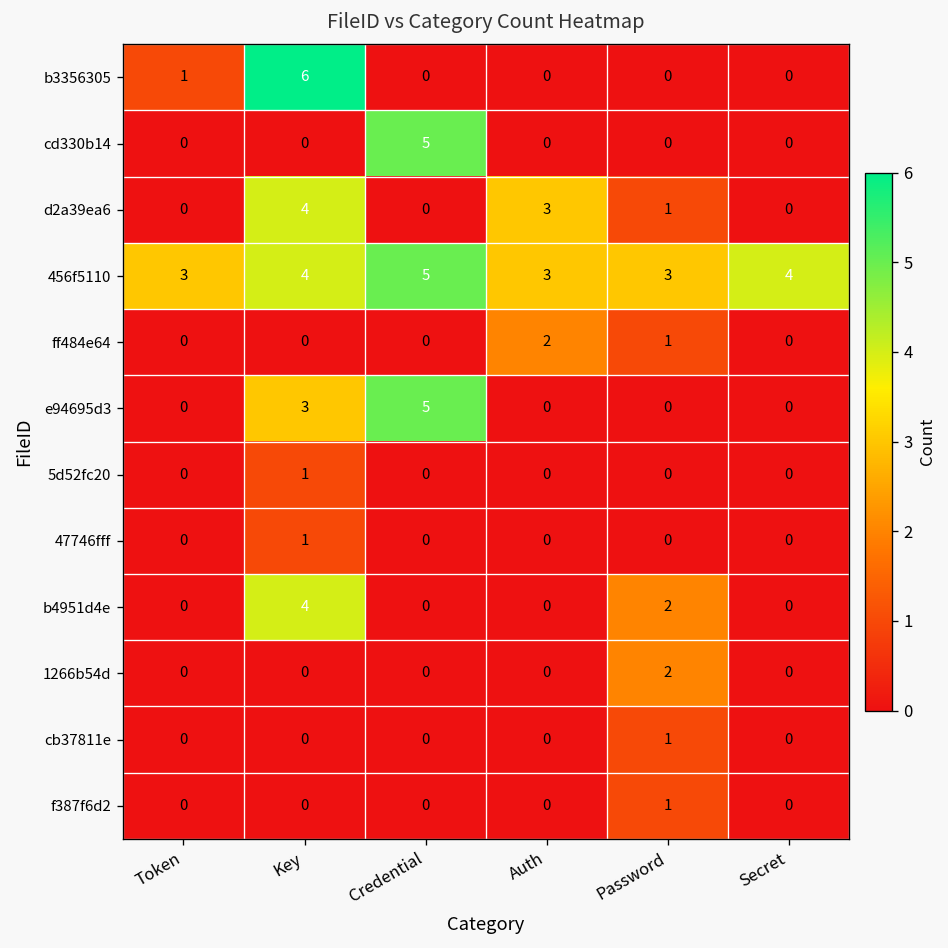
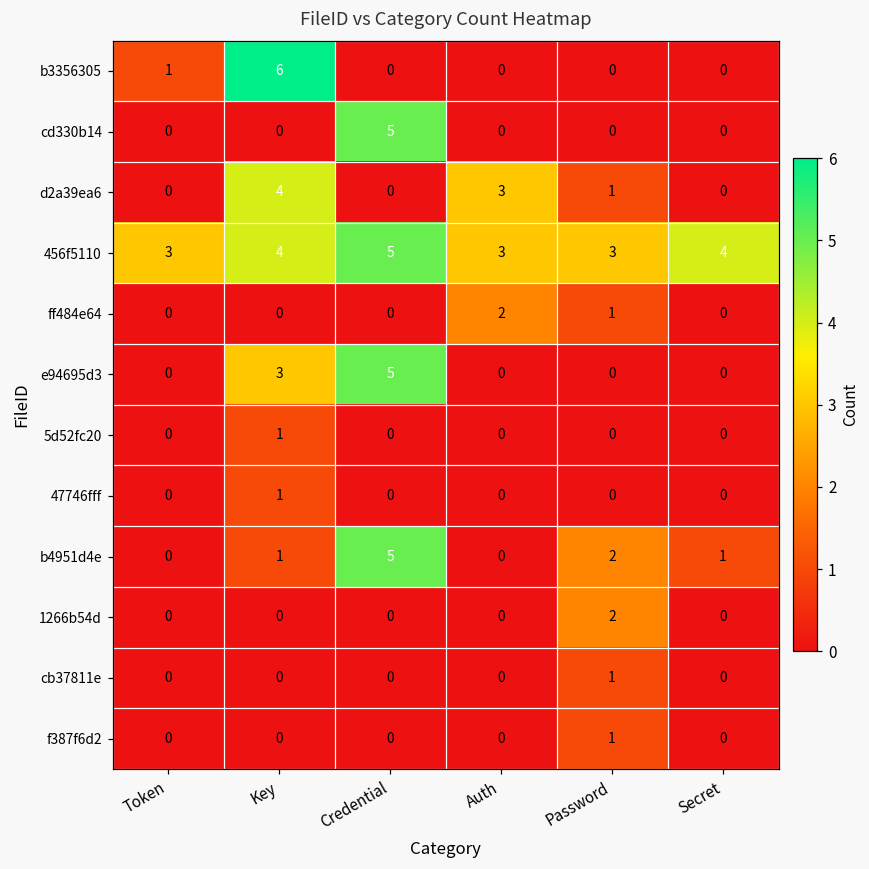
  {
    "b3356305": {
      "Token": 1,
      "Key": 6,
      "Credential": 0,
      "Auth": 0,
      "Password": 0,
      "Secret": 0
    },
    "cd330b14": {
      "Token": 0,
      "Key": 0,
      "Credential": 5,
      "Auth": 0,
      "Password": 0,
      "Secret": 0
    },
    "d2a39ea6": {
      "Token": 0,
      "Key": 4,
      "Credential": 0,
      "Auth": 3,
      "Password": 1,
      "Secret": 0
    },
    "456f5110": {
      "Token": 3,
      "Key": 4,
      "Credential": 5,
      "Auth": 3,
      "Password": 3,
      "Secret": 4
    },
    "ff484e64": {
      "Token": 0,
      "Key": 0,
      "Credential": 0,
      "Auth": 2,
      "Password": 1,
      "Secret": 0
    },
    "e94695d3": {
      "Token": 0,
      "Key": 3,
      "Credential": 5,
      "Auth": 0,
      "Password": 0,
      "Secret": 0
    },
    "5d52fc20": {
      "Token": 0,
      "Key": 1,
      "Credential": 0,
      "Auth": 0,
      "Password": 0,
      "Secret": 0
    },
    "47746fff": {
      "Token": 0,
      "Key": 1,
      "Credential": 0,
      "Auth": 0,
      "Password": 0,
      "Secret": 0
    },
    "b4951d4e": {
      "Token": 0,
-     "Key": 4,
-     "Credential": 0,
+     "Key": 1,
+     "Credential": 5,
      "Auth": 0,
      "Password": 2,
-     "Secret": 0
+     "Secret": 1
    },
    "1266b54d": {
      "Token": 0,
      "Key": 0,
      "Credential": 0,
      "Auth": 0,
      "Password": 2,
      "Secret": 0
    },
    "cb37811e": {
      "Token": 0,
      "Key": 0,
      "Credential": 0,
      "Auth": 0,
      "Password": 1,
      "Secret": 0
    },
    "f387f6d2": {
      "Token": 0,
      "Key": 0,
      "Credential": 0,
      "Auth": 0,
      "Password": 1,
      "Secret": 0
    }
  }
